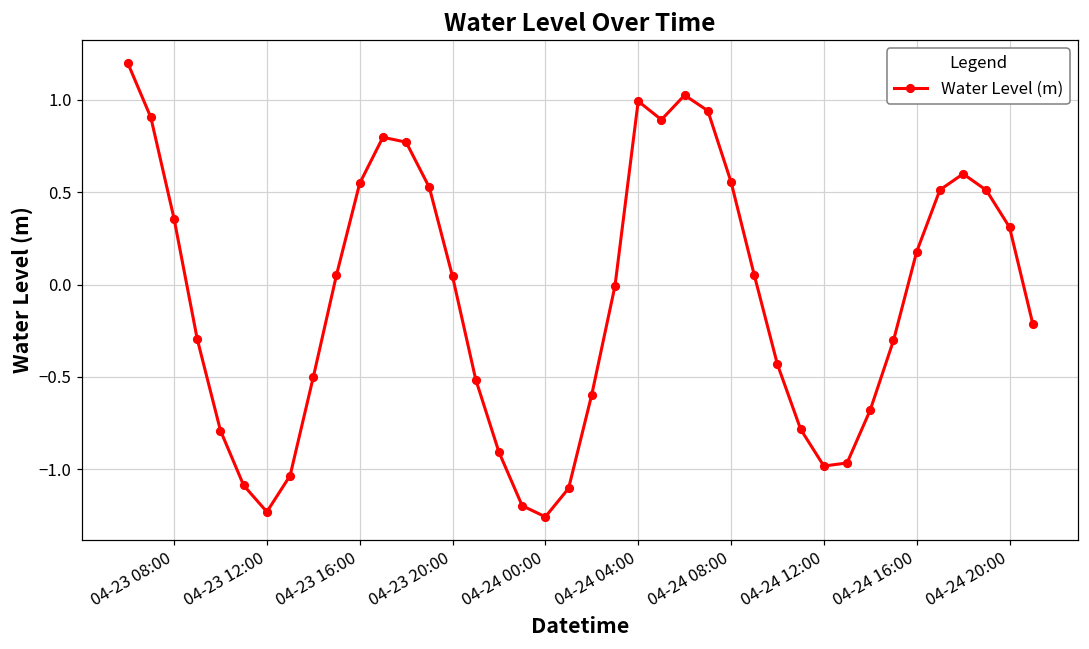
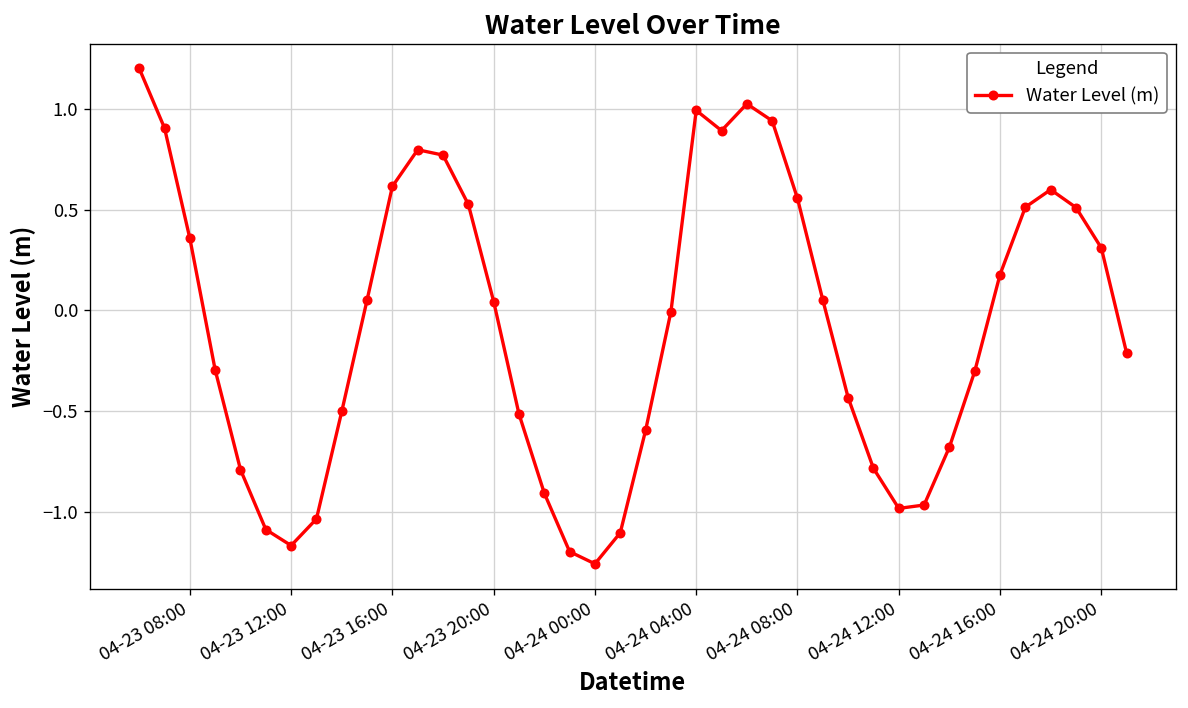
  {
    "04-23 08:00": 0.36,
-   "04-23 12:00": -1.23,
-   "04-23 16:00": 0.55,
+   "04-23 12:00": -1.17,
+   "04-23 16:00": 0.62,
    "04-23 20:00": 0.04,
    "04-24 00:00": -1.26,
    "04-24 04:00": 0.99,
    "04-24 08:00": 0.56,
    "04-24 12:00": -0.98,
    "04-24 16:00": 0.18,
    "04-24 20:00": 0.31
  }
